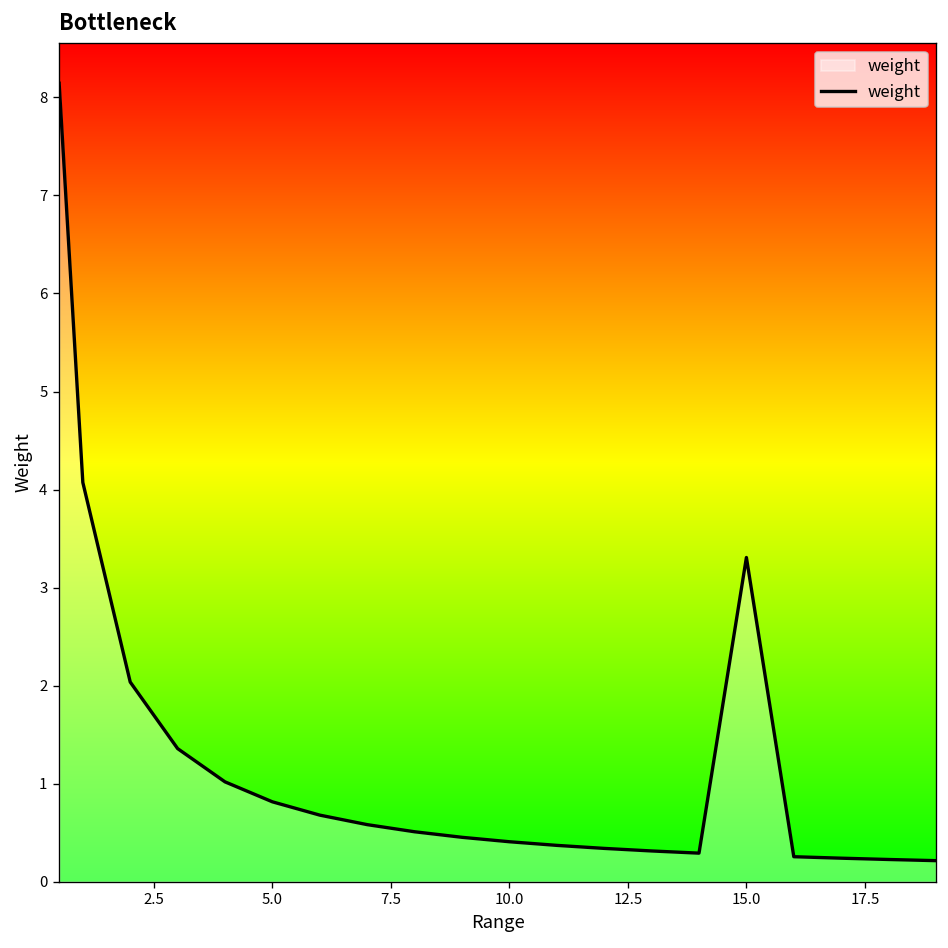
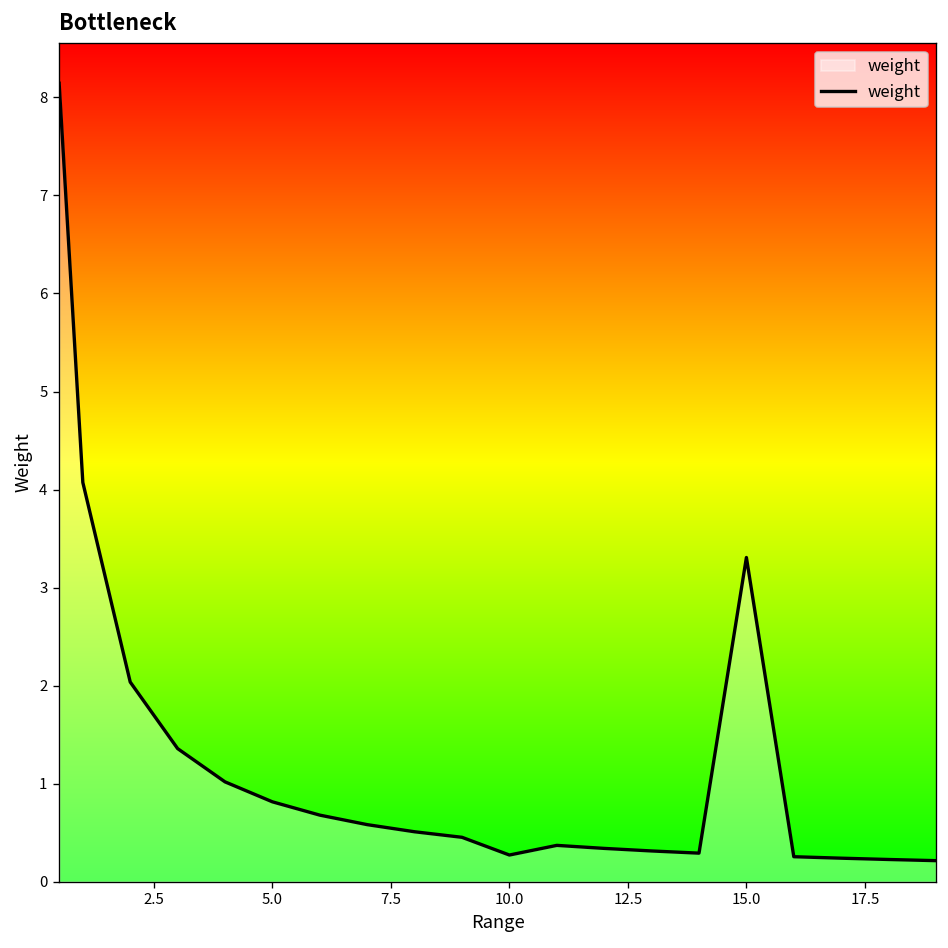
  {
    "5.0": 0.8,
-   "10.0": 0.4,
+   "10.0": 0.3,
    "15.0": 3.3
  }
